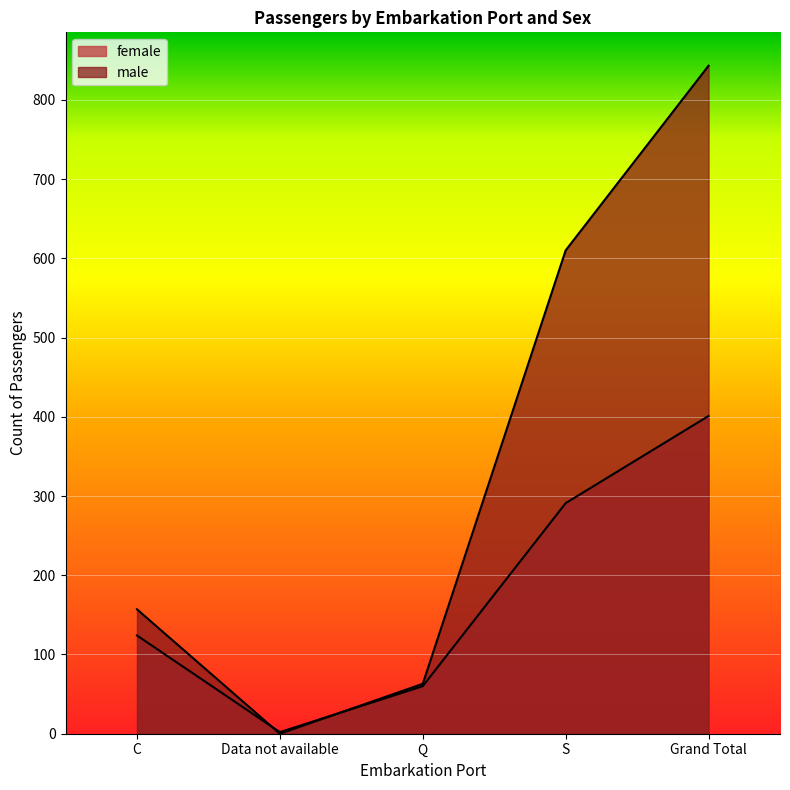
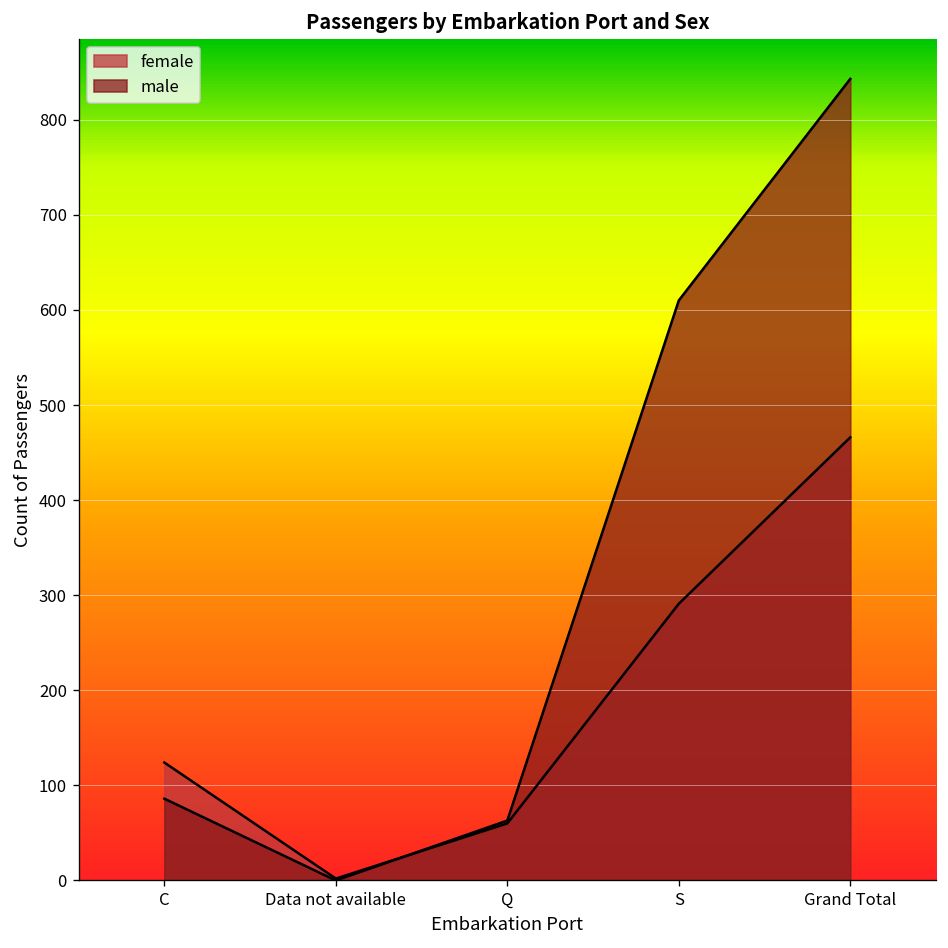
  {
    "female": {
      "C": 120,
      "S": 290,
-     "Grand Total": 400
+     "Grand Total": 470
    },
    "male": {
-     "C": 160,
+     "C": 90,
      "S": 610,
      "Grand Total": 840
    }
  }
